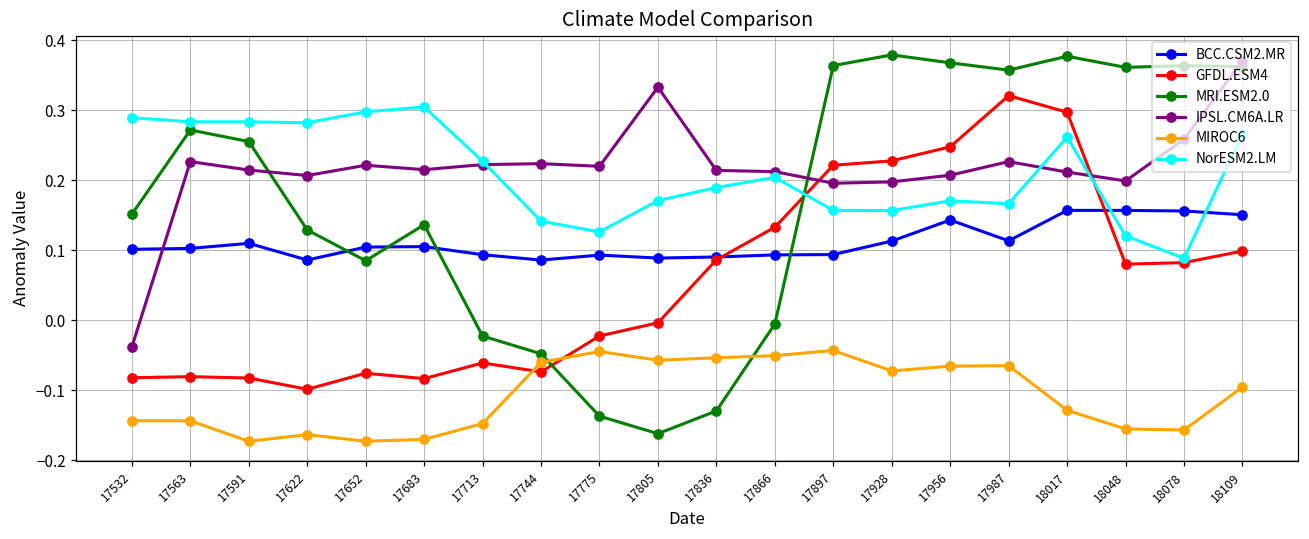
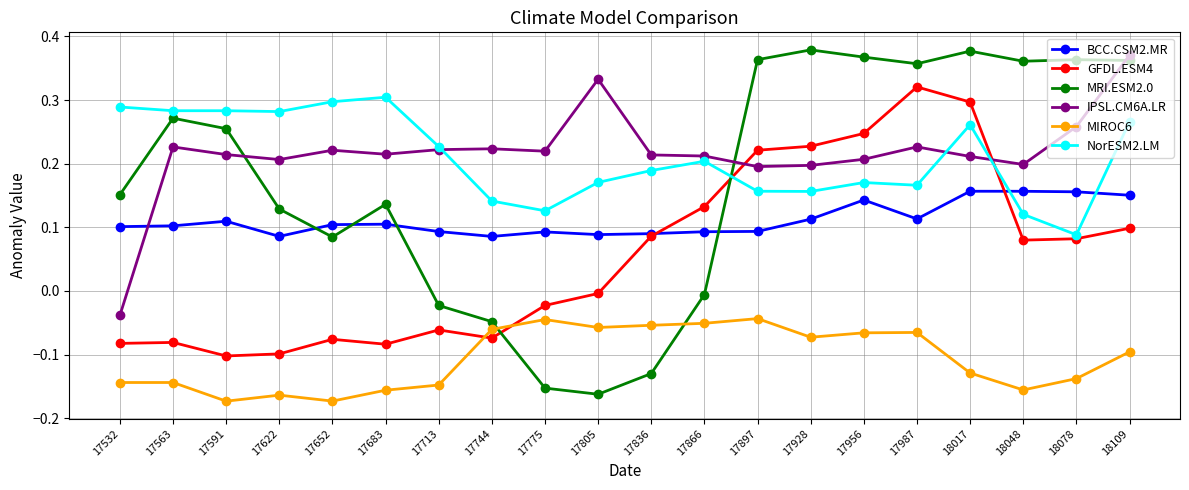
  {
    "BCC.CSM2.MR": {
      "17532": 0.10,
      "17563": 0.10,
      "17591": 0.11,
      "17622": 0.09,
      "17652": 0.10,
      "17683": 0.10,
      "17713": 0.09,
      "17744": 0.09,
      "17775": 0.09,
      "17805": 0.09,
      "17836": 0.09,
      "17866": 0.09,
      "17897": 0.09,
      "17928": 0.11,
      "17956": 0.14,
      "17987": 0.11,
      "18017": 0.16,
      "18048": 0.16,
      "18078": 0.16,
      "18109": 0.15
    },
    "GFDL.ESM4": {
      "17532": -0.08,
      "17563": -0.08,
-     "17591": -0.08,
+     "17591": -0.10,
      "17622": -0.10,
      "17652": -0.08,
      "17683": -0.08,
      "17713": -0.06,
      "17744": -0.07,
      "17775": -0.02,
      "17805": 0.00,
      "17836": 0.09,
      "17866": 0.13,
      "17897": 0.22,
      "17928": 0.23,
      "17956": 0.25,
      "17987": 0.32,
      "18017": 0.30,
      "18048": 0.08,
      "18078": 0.08,
      "18109": 0.10
    },
    "MRI.ESM2.0": {
      "17532": 0.15,
      "17563": 0.27,
      "17591": 0.26,
      "17622": 0.13,
      "17652": 0.08,
      "17683": 0.14,
      "17713": -0.02,
      "17744": -0.05,
-     "17775": -0.14,
+     "17775": -0.15,
      "17805": -0.16,
      "17836": -0.13,
      "17866": -0.01,
      "17897": 0.36,
      "17928": 0.38,
      "17956": 0.37,
      "17987": 0.36,
      "18017": 0.38,
      "18048": 0.36
    },
    "IPSL.CM6A.LR": {
      "17532": -0.04,
      "17563": 0.23,
      "17591": 0.21,
      "17622": 0.21,
      "17652": 0.22,
      "17683": 0.21,
      "17713": 0.22,
      "17744": 0.22,
      "17775": 0.22,
      "17805": 0.33,
      "17836": 0.21,
      "17866": 0.21,
      "17897": 0.20,
      "17928": 0.20,
      "17956": 0.21,
      "17987": 0.23,
      "18017": 0.21,
      "18048": 0.20
    },
    "MIROC6": {
      "17532": -0.14,
      "17563": -0.14,
      "17591": -0.17,
      "17622": -0.16,
      "17652": -0.17,
-     "17683": -0.17,
+     "17683": -0.16,
      "17713": -0.15,
      "17744": -0.06,
      "17775": -0.04,
      "17805": -0.06,
      "17836": -0.05,
      "17866": -0.05,
      "17897": -0.04,
      "17928": -0.07,
      "17956": -0.07,
      "17987": -0.07,
      "18017": -0.13,
      "18048": -0.16,
-     "18078": -0.16,
+     "18078": -0.14,
      "18109": -0.10
    },
    "NorESM2.LM": {
      "17532": 0.29,
      "17563": 0.28,
      "17591": 0.28,
      "17622": 0.28,
      "17652": 0.30,
      "17683": 0.30,
      "17713": 0.23,
      "17744": 0.14,
      "17775": 0.13,
      "17805": 0.17,
      "17836": 0.19,
      "17866": 0.20,
      "17897": 0.16,
      "17928": 0.16,
      "17956": 0.17,
      "17987": 0.17,
      "18017": 0.26,
      "18048": 0.12,
      "18078": 0.09
    }
  }
